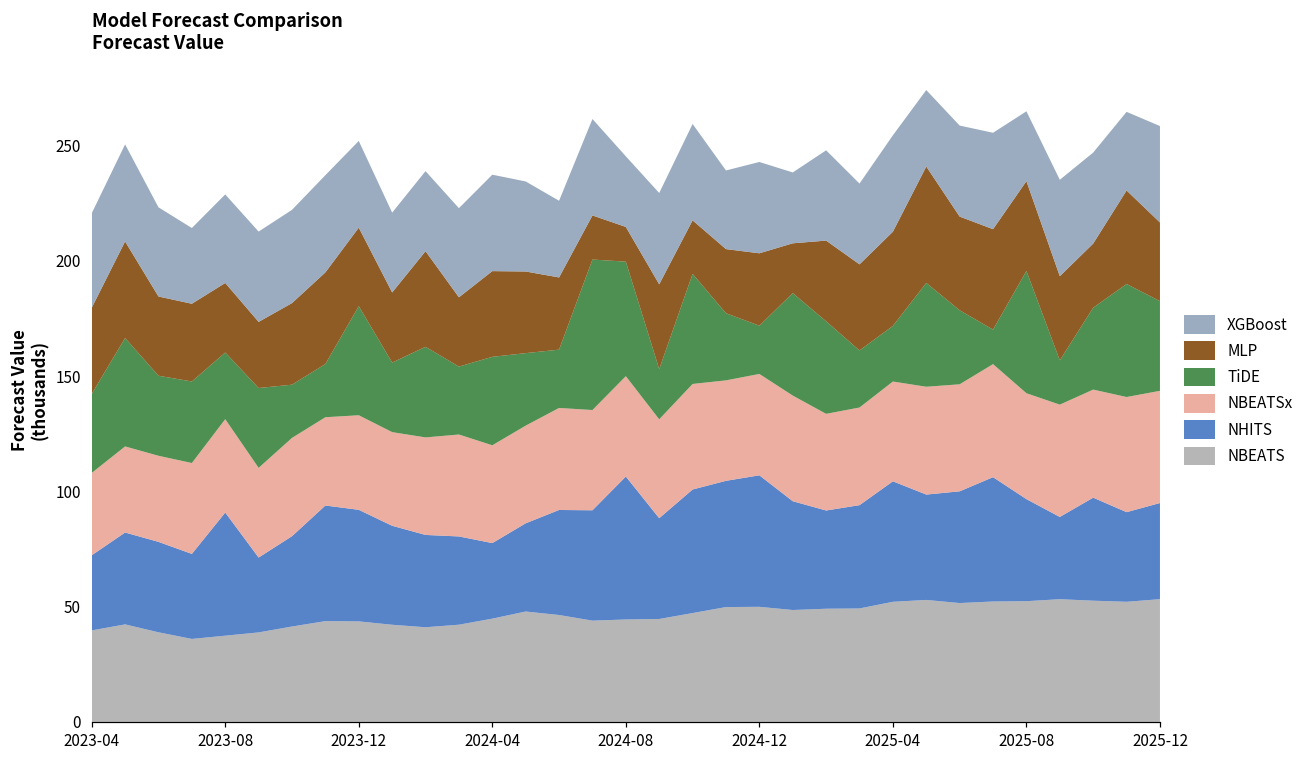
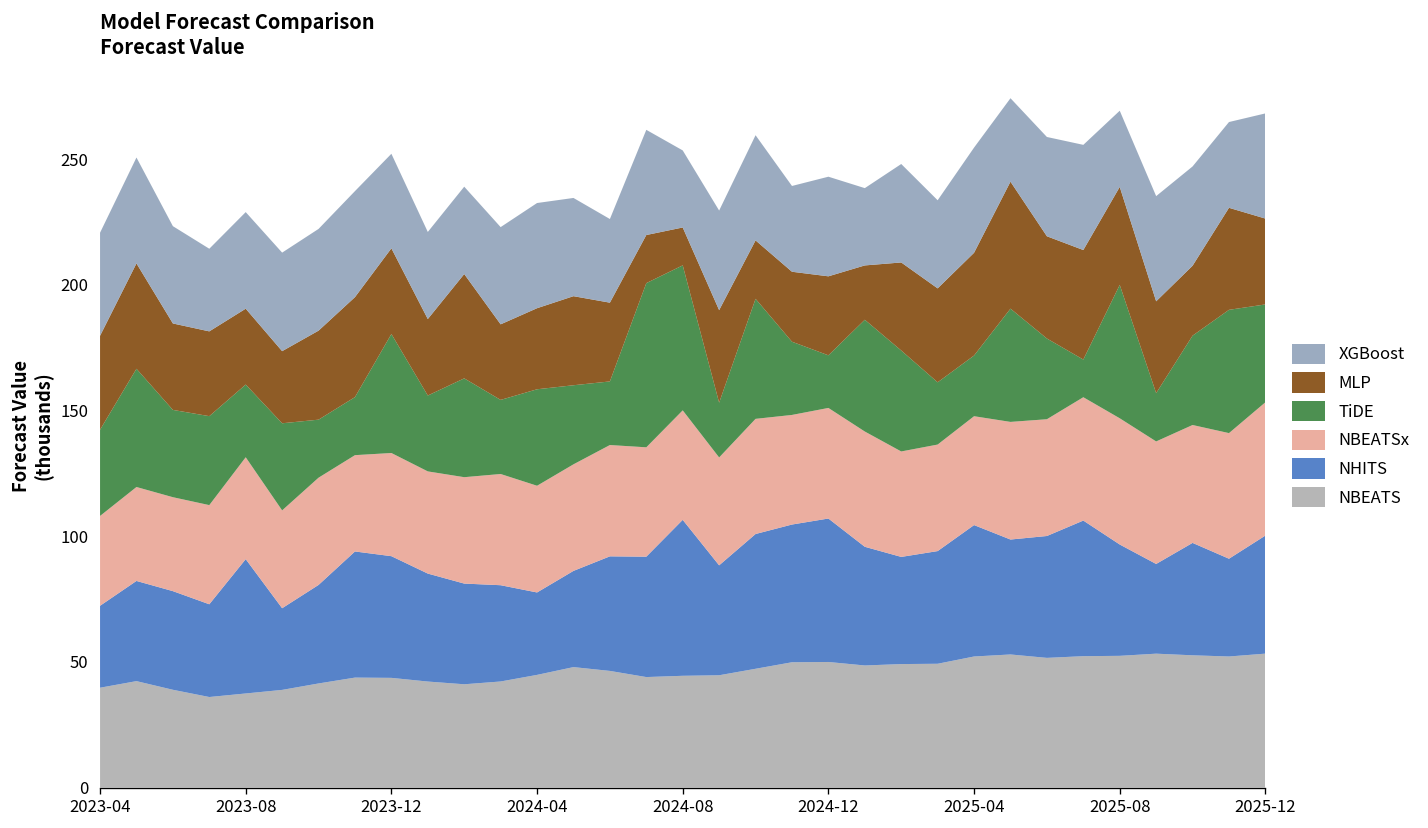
  {
    "NHITS": {
      "2023-04": 33,
      "2023-08": 53,
      "2023-12": 48,
      "2024-04": 33,
      "2024-08": 62,
      "2024-12": 57,
      "2025-04": 52,
      "2025-08": 44,
-     "2025-12": 42
+     "2025-12": 47
    },
    "NBEATSx": {
      "2023-04": 36,
      "2023-08": 41,
      "2023-12": 41,
      "2024-04": 42,
      "2024-08": 44,
      "2024-12": 44,
      "2025-04": 43,
-     "2025-08": 46,
-     "2025-12": 49
+     "2025-08": 50,
+     "2025-12": 53
    },
    "TiDE": {
      "2023-04": 34,
      "2023-08": 29,
      "2023-12": 47,
      "2024-04": 38,
-     "2024-08": 50,
+     "2024-08": 58,
      "2024-12": 21,
      "2025-04": 24,
      "2025-08": 53,
      "2025-12": 39
    },
    "MLP": {
      "2023-04": 37,
      "2023-08": 30,
      "2023-12": 34,
-     "2024-04": 37,
+     "2024-04": 32,
      "2024-08": 15,
      "2024-12": 31,
      "2025-04": 41,
      "2025-08": 39,
      "2025-12": 34
    }
  }
